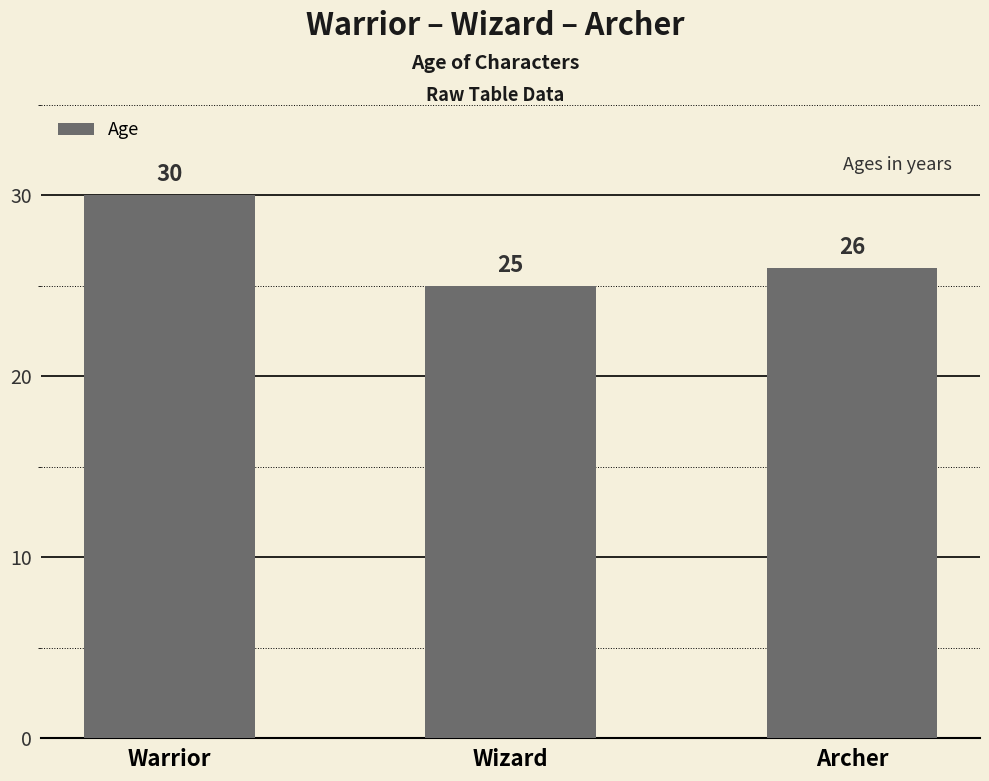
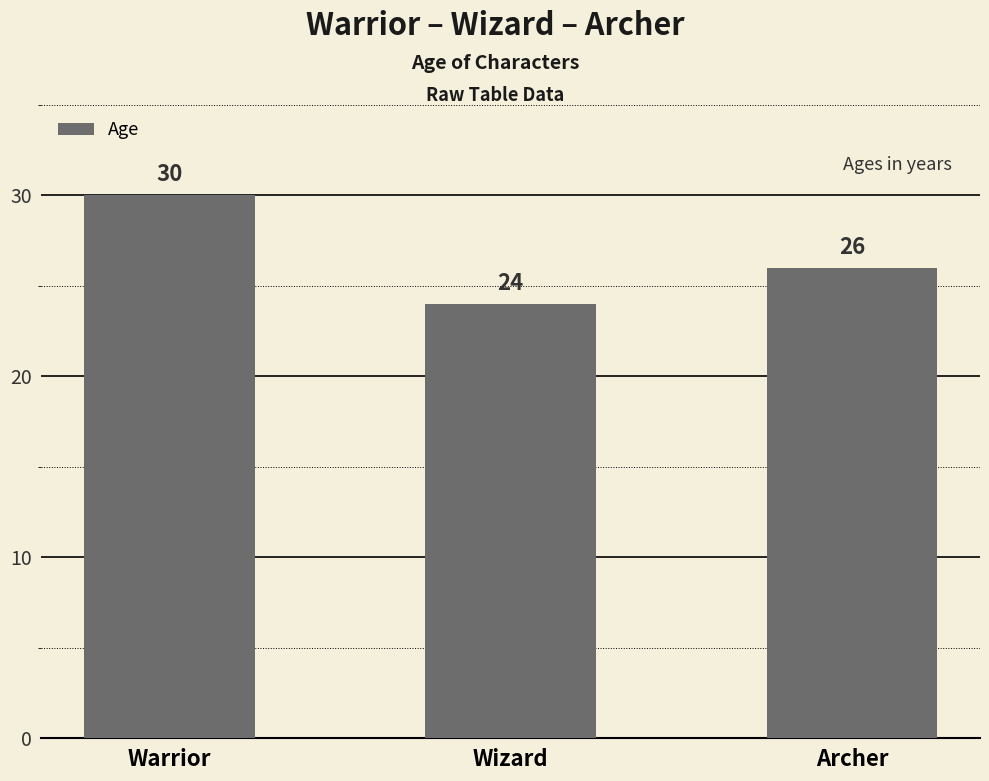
  {
    "Warrior": 30,
-   "Wizard": 25,
+   "Wizard": 24,
    "Archer": 26
  }
